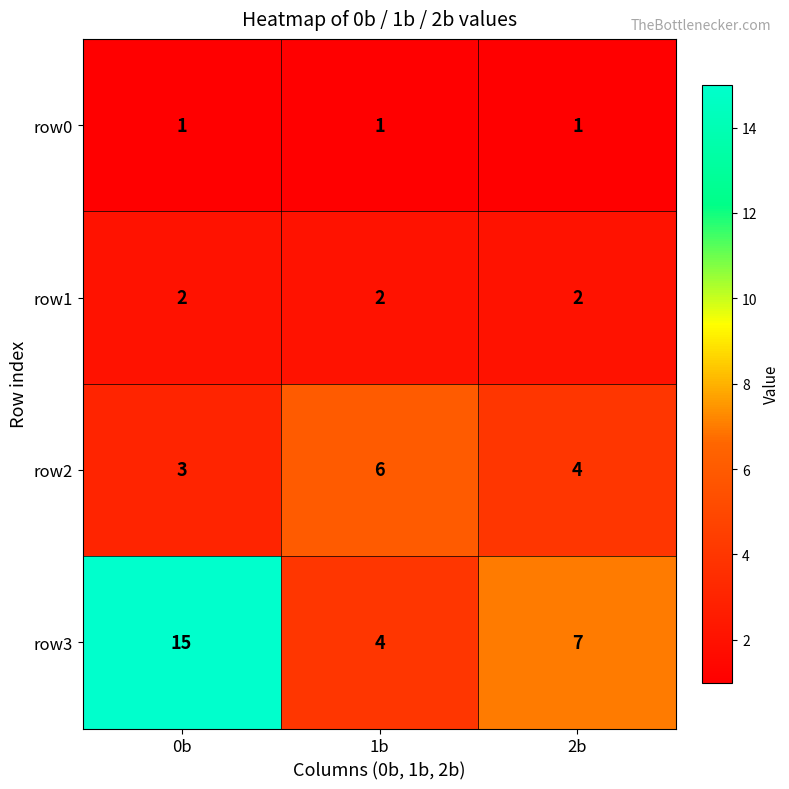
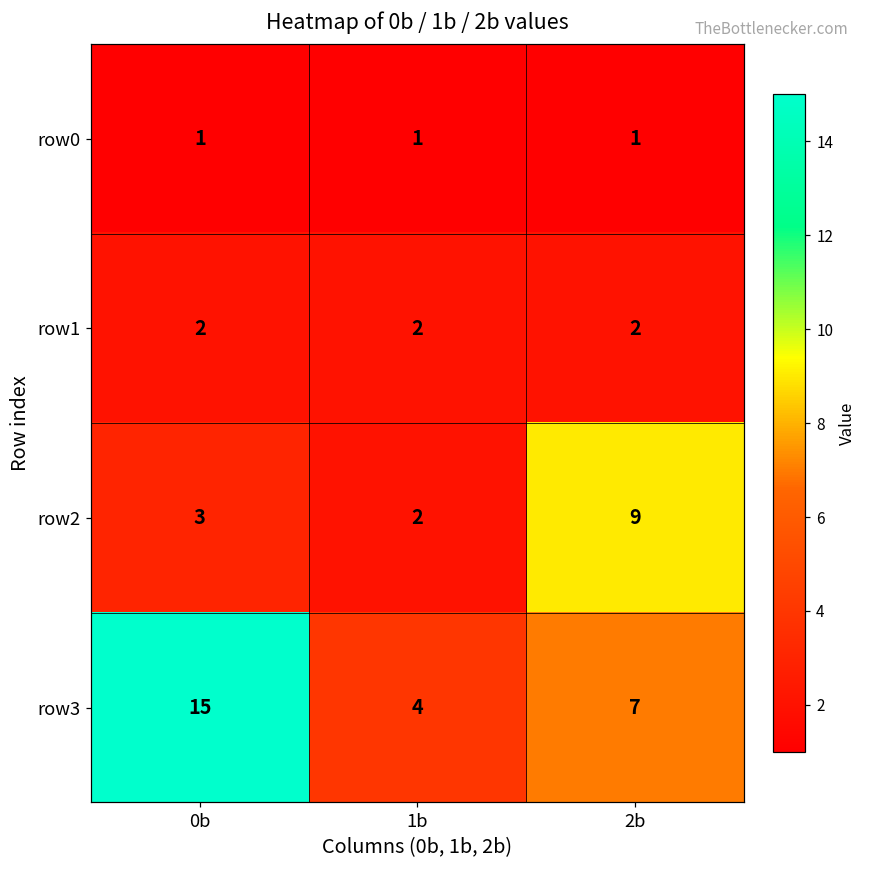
  {
    "row0": {
      "0b": 1,
      "1b": 1,
      "2b": 1
    },
    "row1": {
      "0b": 2,
      "1b": 2,
      "2b": 2
    },
    "row2": {
      "0b": 3,
-     "1b": 6,
-     "2b": 4
+     "1b": 2,
+     "2b": 9
    },
    "row3": {
      "0b": 15,
      "1b": 4,
      "2b": 7
    }
  }
